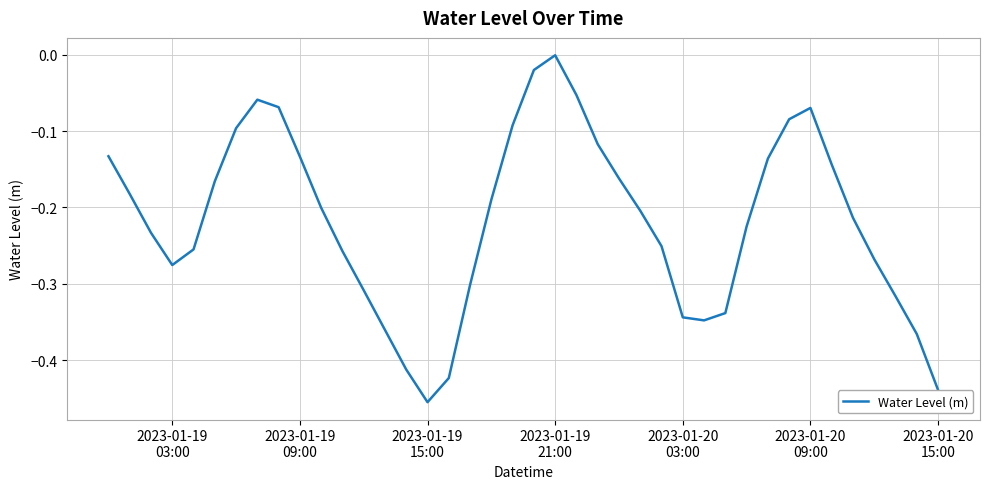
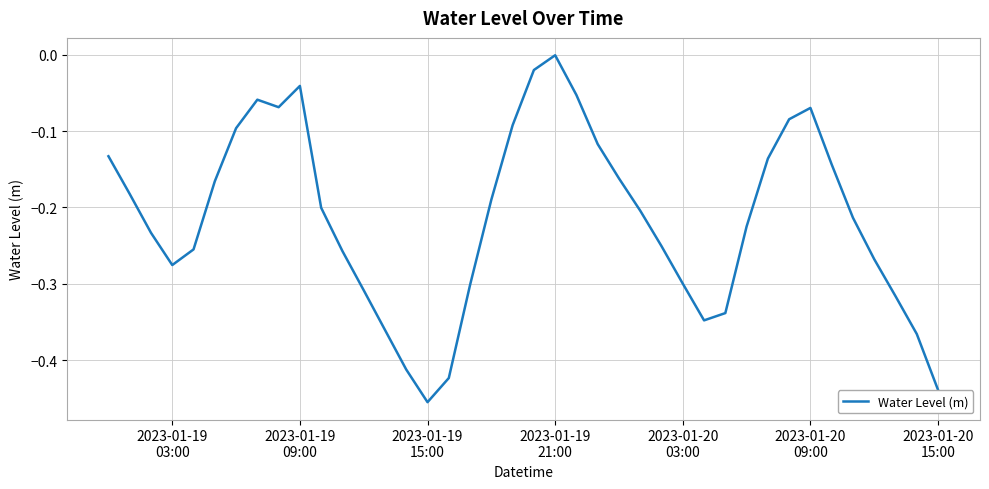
  {
    "2023-01-19 03:00": -0.28,
-   "2023-01-19 09:00": -0.13,
+   "2023-01-19 09:00": -0.04,
    "2023-01-19 15:00": -0.46,
    "2023-01-19 21:00": 0.00,
-   "2023-01-20 03:00": -0.34,
+   "2023-01-20 03:00": -0.30,
    "2023-01-20 09:00": -0.07,
    "2023-01-20 15:00": -0.44
  }
